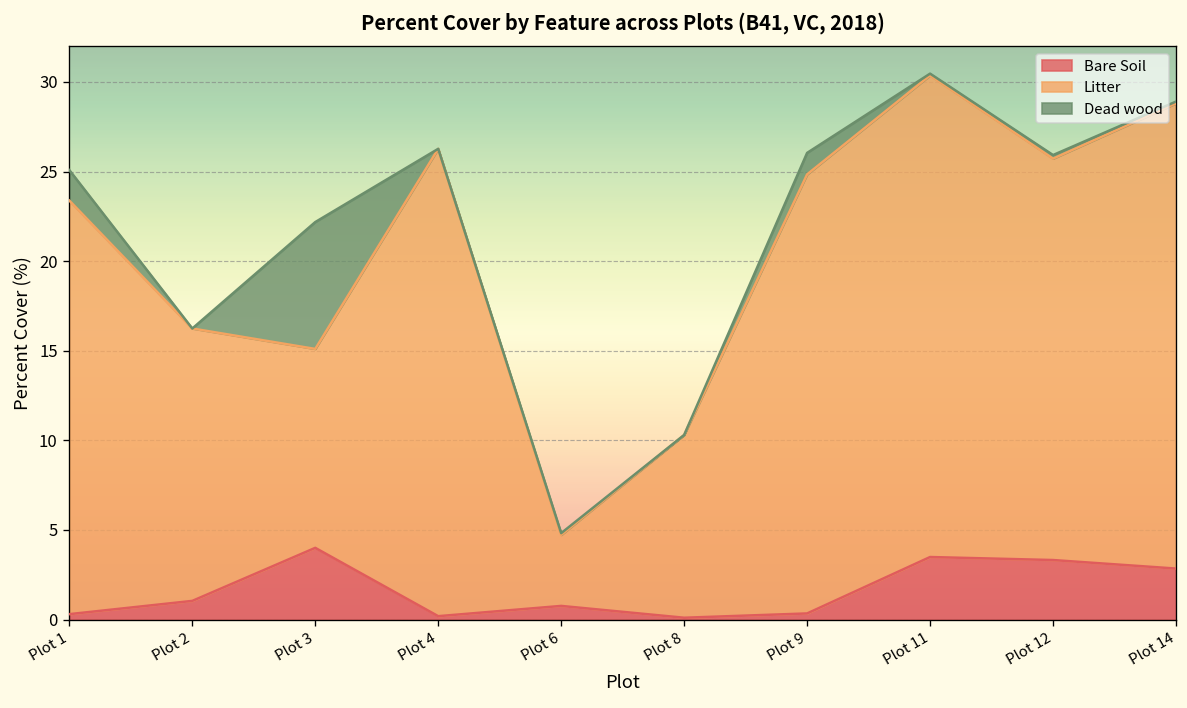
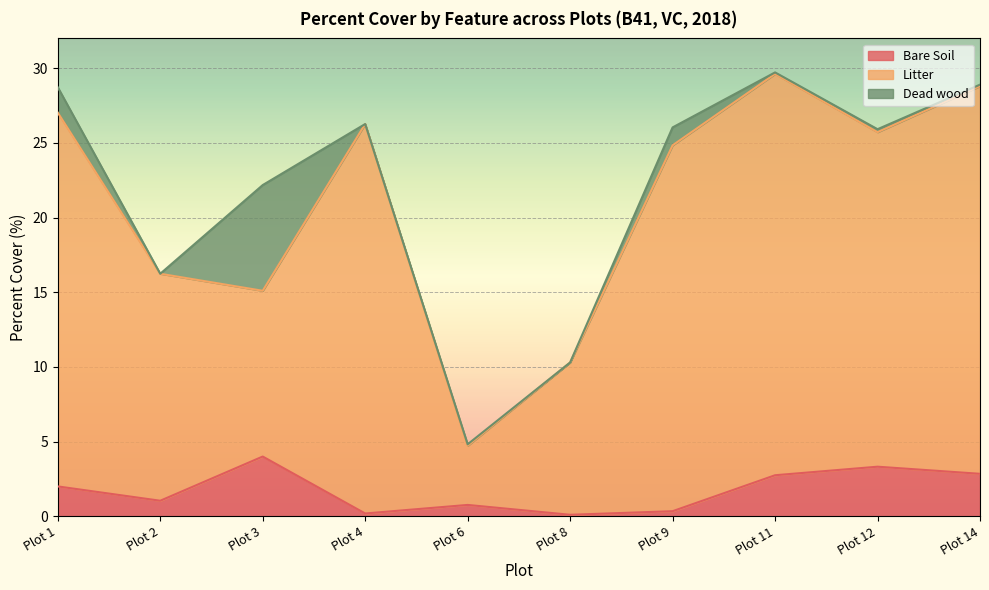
  {
    "Bare Soil": {
-     "Plot 1": 0.3,
+     "Plot 1": 2.0,
      "Plot 2": 1.0,
      "Plot 3": 4.0,
      "Plot 4": 0.2,
      "Plot 6": 0.8,
      "Plot 8": 0.1,
      "Plot 9": 0.3,
-     "Plot 11": 3.5,
+     "Plot 11": 2.7,
      "Plot 12": 3.3,
      "Plot 14": 2.8
    },
    "Litter": {
-     "Plot 1": 23.1,
+     "Plot 1": 25.0,
      "Plot 3": 11.1,
      "Plot 9": 24.5,
      "Plot 12": 22.4
    },
    "Dead wood": {
      "Plot 1": 1.7,
      "Plot 3": 7.1,
      "Plot 9": 1.2,
      "Plot 12": 0.2
    }
  }
